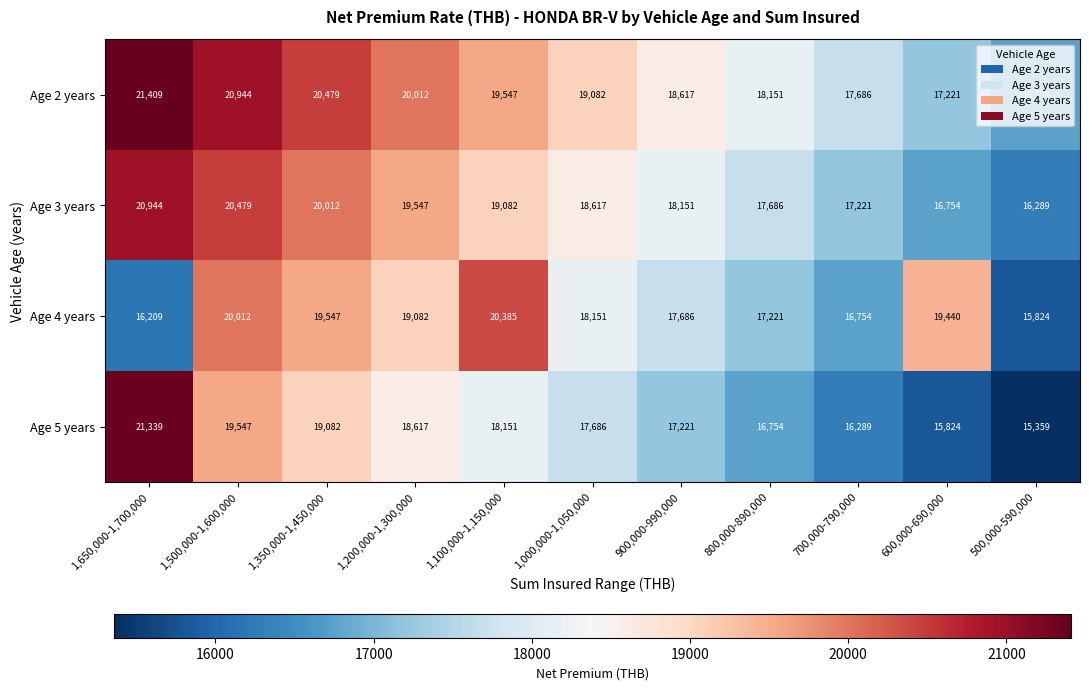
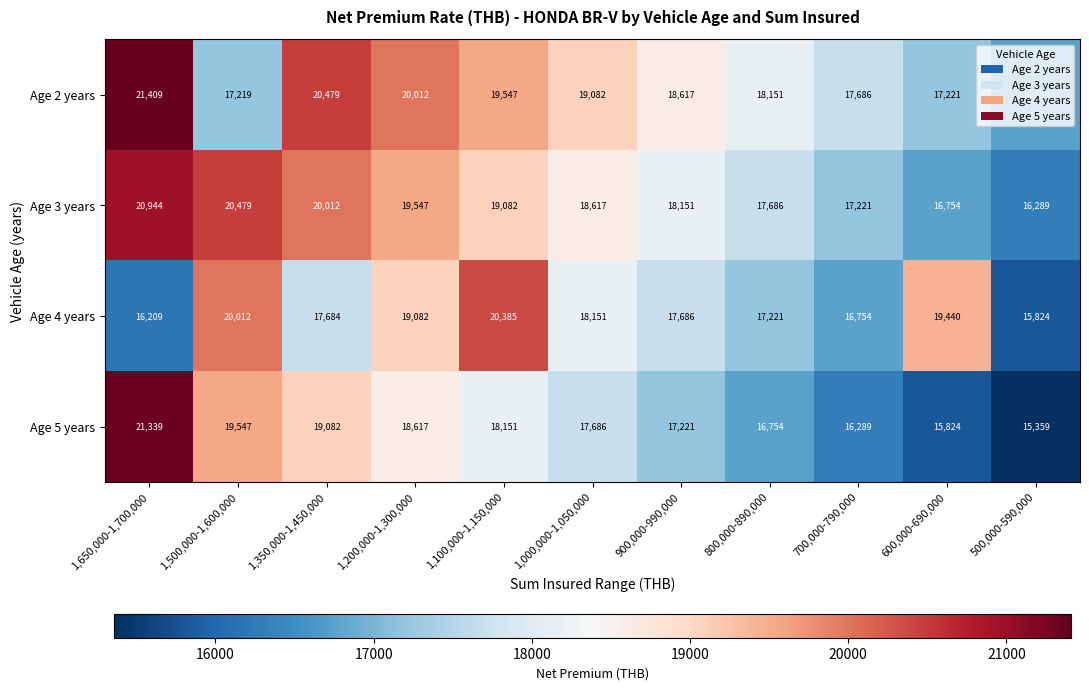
  {
    "Age 2 years": {
      "1,650,000-1,700,000": "21,409",
-     "1,500,000-1,600,000": "20,944",
+     "1,500,000-1,600,000": "17,219",
      "1,350,000-1,450,000": "20,479",
      "1,200,000-1,300,000": "20,012",
      "1,100,000-1,150,000": "19,547",
      "1,000,000-1,050,000": "19,082",
      "900,000-990,000": "18,617",
      "800,000-890,000": "18,151",
      "700,000-790,000": "17,686",
      "600,000-690,000": "17,221"
    },
    "Age 3 years": {
      "1,650,000-1,700,000": "20,944",
      "1,500,000-1,600,000": "20,479",
      "1,350,000-1,450,000": "20,012",
      "1,200,000-1,300,000": "19,547",
      "1,100,000-1,150,000": "19,082",
      "1,000,000-1,050,000": "18,617",
      "900,000-990,000": "18,151",
      "800,000-890,000": "17,686",
      "700,000-790,000": "17,221",
      "600,000-690,000": "16,754",
      "500,000-590,000": "16,289"
    },
    "Age 4 years": {
      "1,650,000-1,700,000": "16,209",
      "1,500,000-1,600,000": "20,012",
-     "1,350,000-1,450,000": "19,547",
+     "1,350,000-1,450,000": "17,684",
      "1,200,000-1,300,000": "19,082",
      "1,100,000-1,150,000": "20,385",
      "1,000,000-1,050,000": "18,151",
      "900,000-990,000": "17,686",
      "800,000-890,000": "17,221",
      "700,000-790,000": "16,754",
      "600,000-690,000": "19,440",
      "500,000-590,000": "15,824"
    },
    "Age 5 years": {
      "1,650,000-1,700,000": "21,339",
      "1,500,000-1,600,000": "19,547",
      "1,350,000-1,450,000": "19,082",
      "1,200,000-1,300,000": "18,617",
      "1,100,000-1,150,000": "18,151",
      "1,000,000-1,050,000": "17,686",
      "900,000-990,000": "17,221",
      "800,000-890,000": "16,754",
      "700,000-790,000": "16,289",
      "600,000-690,000": "15,824",
      "500,000-590,000": "15,359"
    }
  }
